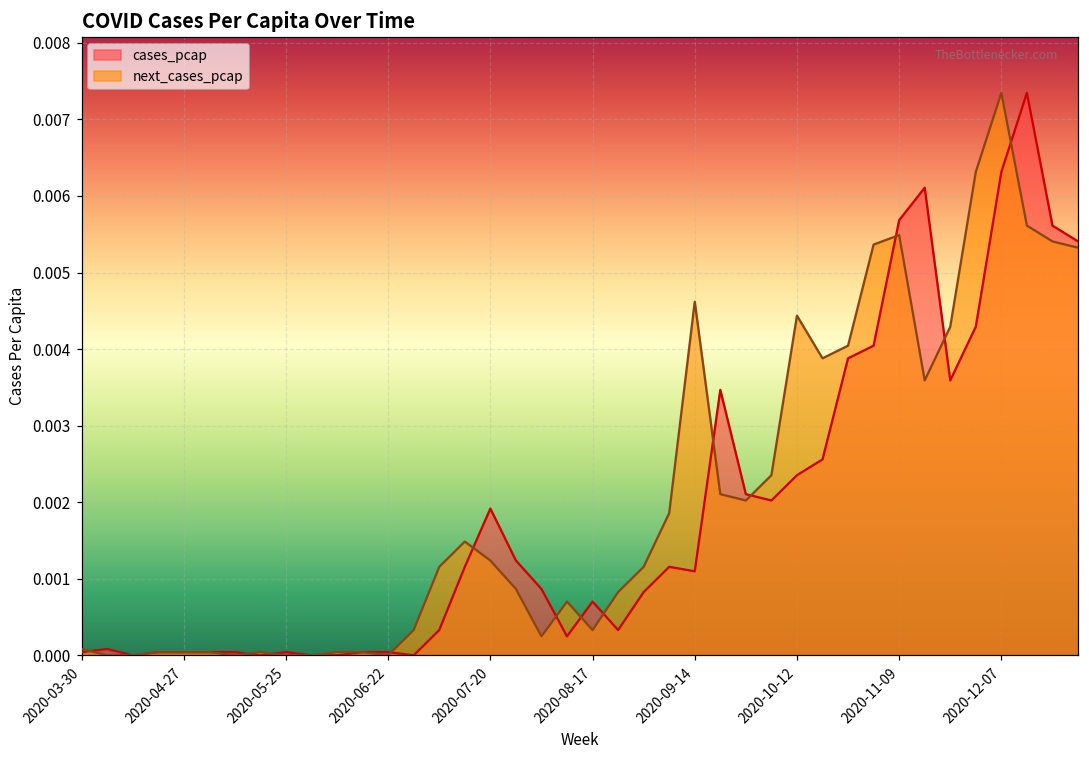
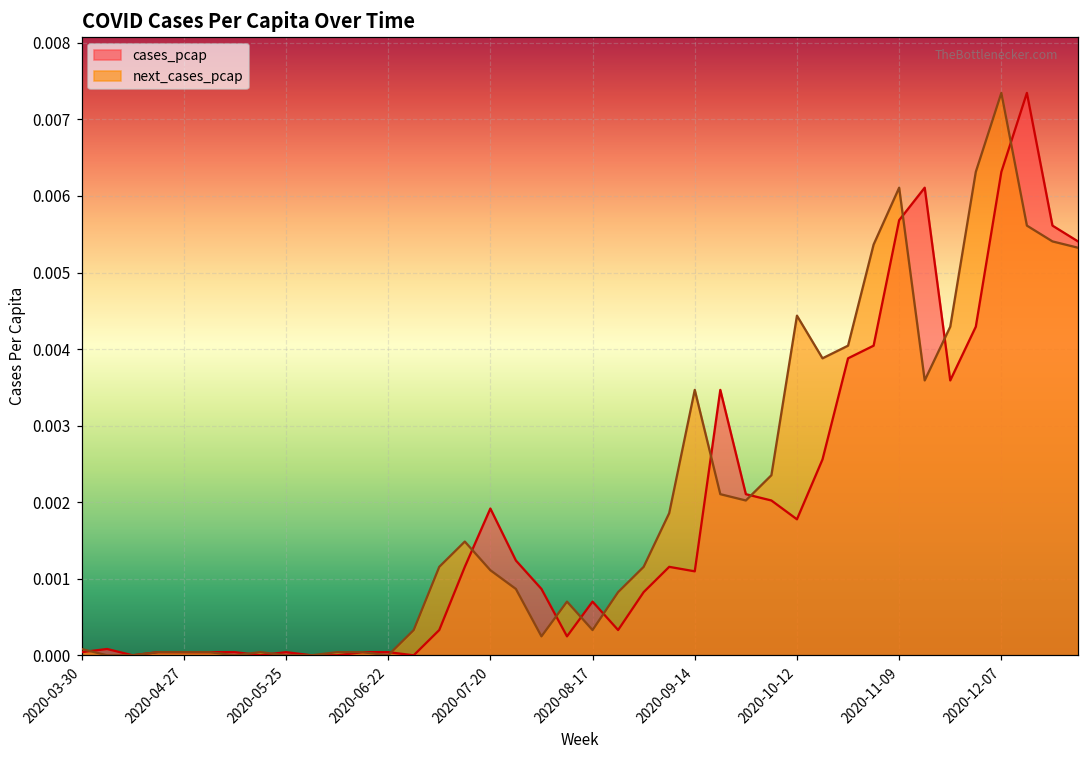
  {
    "cases_pcap": {
      "2020-03-30": 0.0000,
      "2020-05-25": 0.0000,
      "2020-06-22": 0.0000,
      "2020-07-20": 0.0019,
      "2020-08-17": 0.0007,
      "2020-09-14": 0.0011,
-     "2020-10-12": 0.0024,
+     "2020-10-12": 0.0018,
      "2020-11-09": 0.0057,
      "2020-12-07": 0.0063
    },
    "next_cases_pcap": {
      "2020-03-30": 0.0001,
      "2020-05-25": 0.0000,
      "2020-06-22": 0.0000,
-     "2020-07-20": 0.0012,
+     "2020-07-20": 0.0011,
      "2020-08-17": 0.0003,
-     "2020-09-14": 0.0046,
+     "2020-09-14": 0.0035,
      "2020-10-12": 0.0044,
-     "2020-11-09": 0.0055,
+     "2020-11-09": 0.0061,
      "2020-12-07": 0.0073
    }
  }
